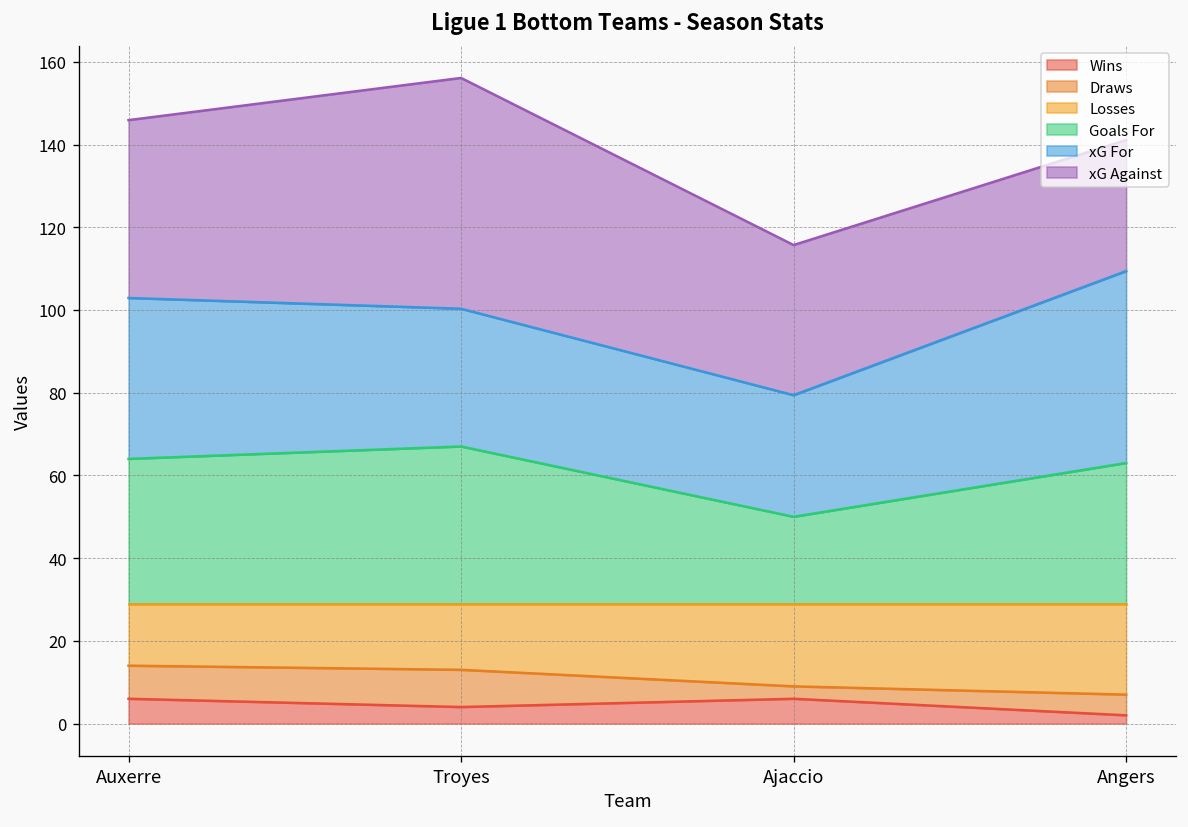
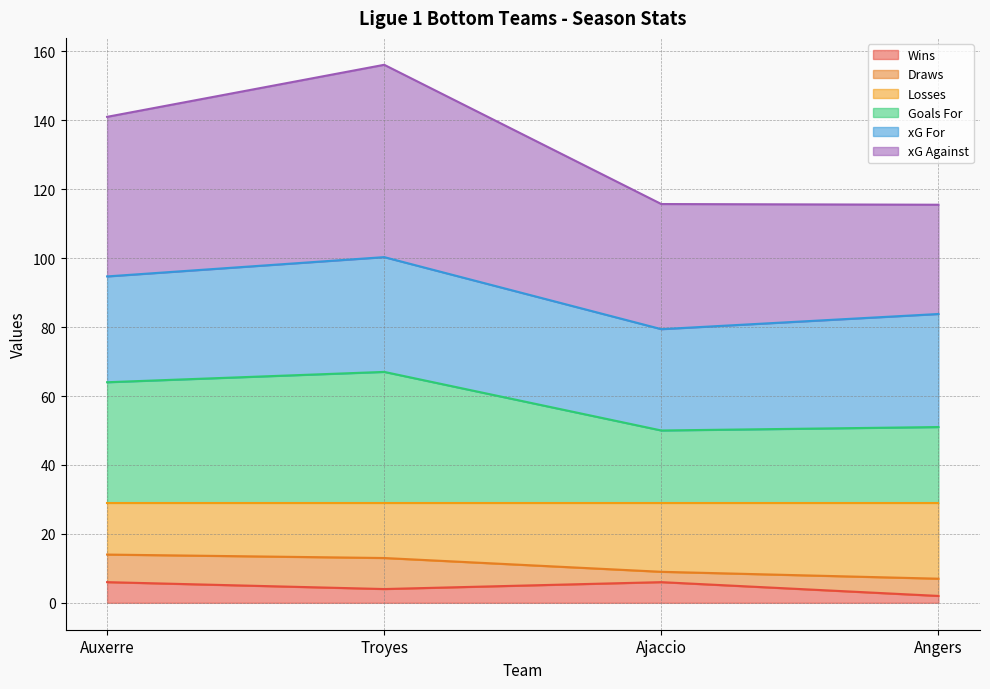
  {
    "Goals For": {
-     "Angers": 63
+     "Angers": 51
    },
    "xG For": {
-     "Auxerre": 39,
-     "Angers": 46
+     "Auxerre": 31,
+     "Angers": 33
    },
    "xG Against": {
-     "Auxerre": 43
+     "Auxerre": 46
    }
  }
